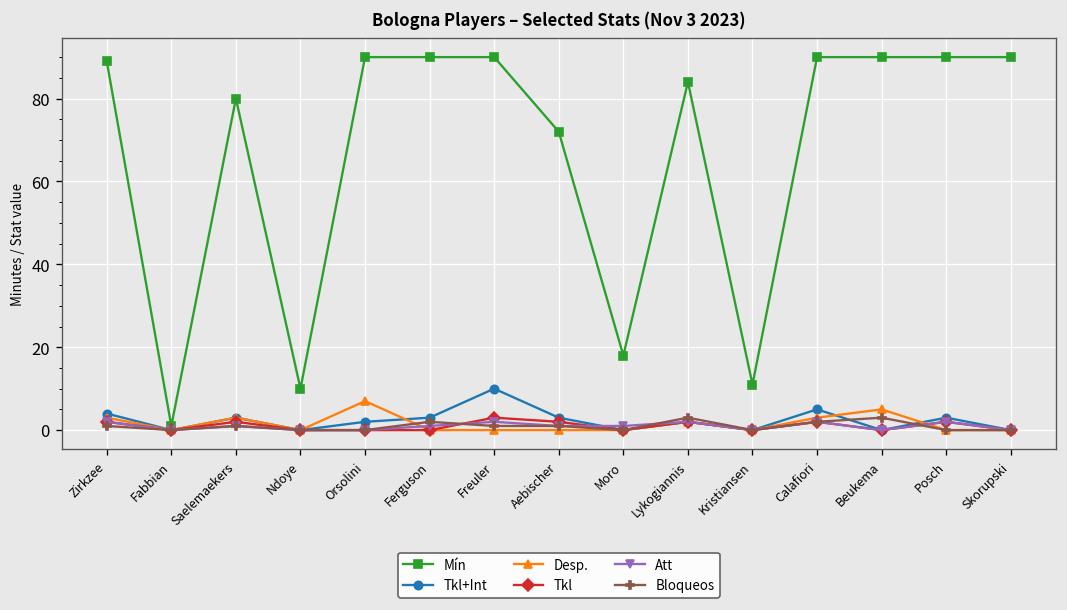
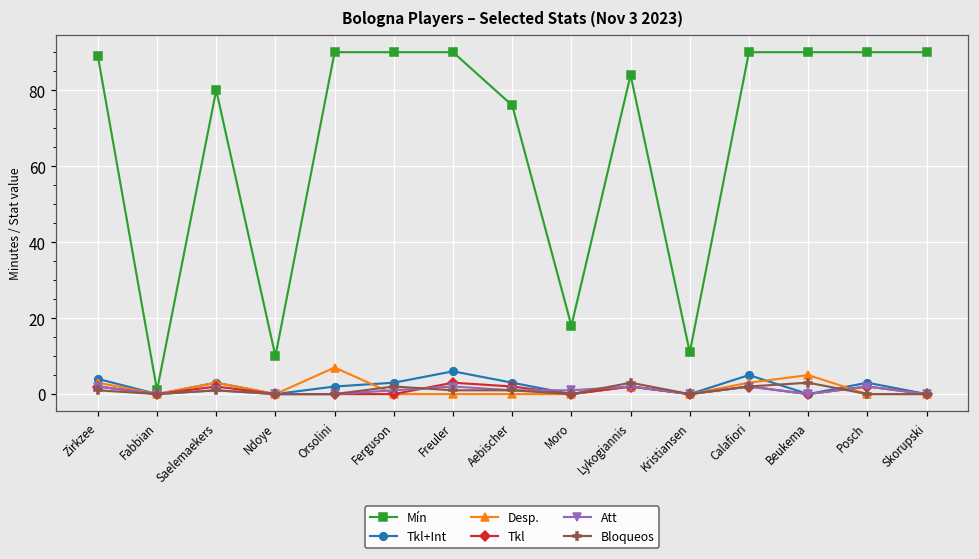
  {
    "Mín": {
      "Zirkzee": 89,
      "Fabbian": 1,
      "Saelemaekers": 80,
      "Ndoye": 10,
      "Orsolini": 90,
      "Ferguson": 90,
      "Freuler": 90,
-     "Aebischer": 72,
+     "Aebischer": 76,
      "Moro": 18,
      "Lykogiannis": 84,
      "Kristiansen": 11,
      "Calafiori": 90,
      "Beukema": 90,
      "Posch": 90,
      "Skorupski": 90
    },
    "Tkl+Int": {
      "Zirkzee": 4,
      "Orsolini": 2,
      "Ferguson": 3,
-     "Freuler": 10,
+     "Freuler": 6,
      "Aebischer": 3,
      "Calafiori": 5,
      "Posch": 3
    },
    "Desp.": {
      "Zirkzee": 3,
      "Orsolini": 7,
      "Freuler": 0,
      "Aebischer": 0,
      "Calafiori": 3,
      "Beukema": 5
    },
    "Tkl": {
      "Saelemaekers": 2,
      "Freuler": 3,
      "Aebischer": 2
    },
    "Att": {
      "Ferguson": 1,
      "Freuler": 2,
      "Moro": 1
    },
    "Bloqueos": {
      "Zirkzee": 1,
      "Ferguson": 2,
      "Freuler": 1,
      "Lykogiannis": 3,
      "Beukema": 3
    }
  }
